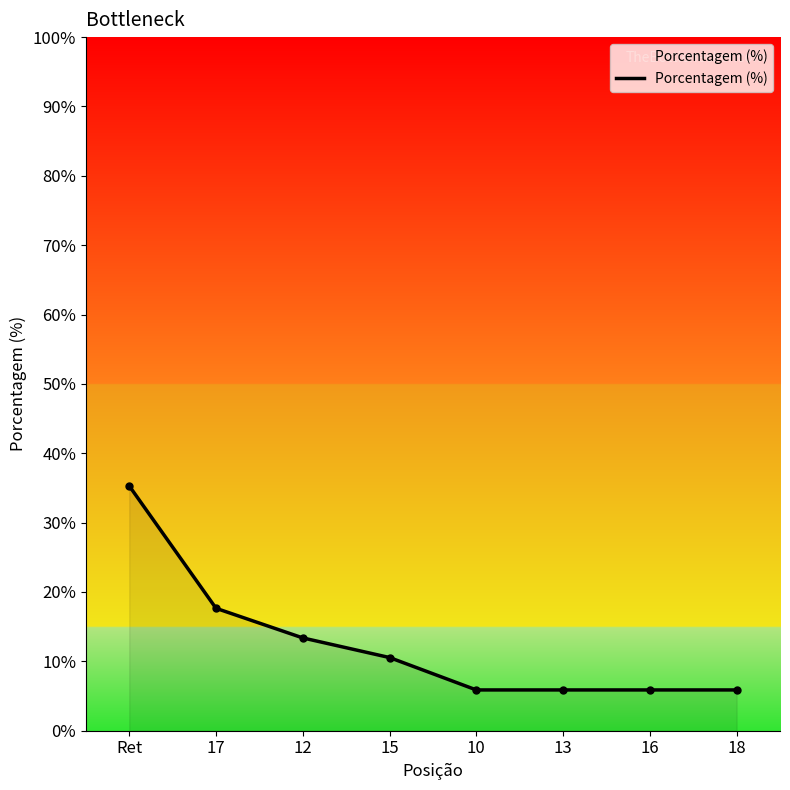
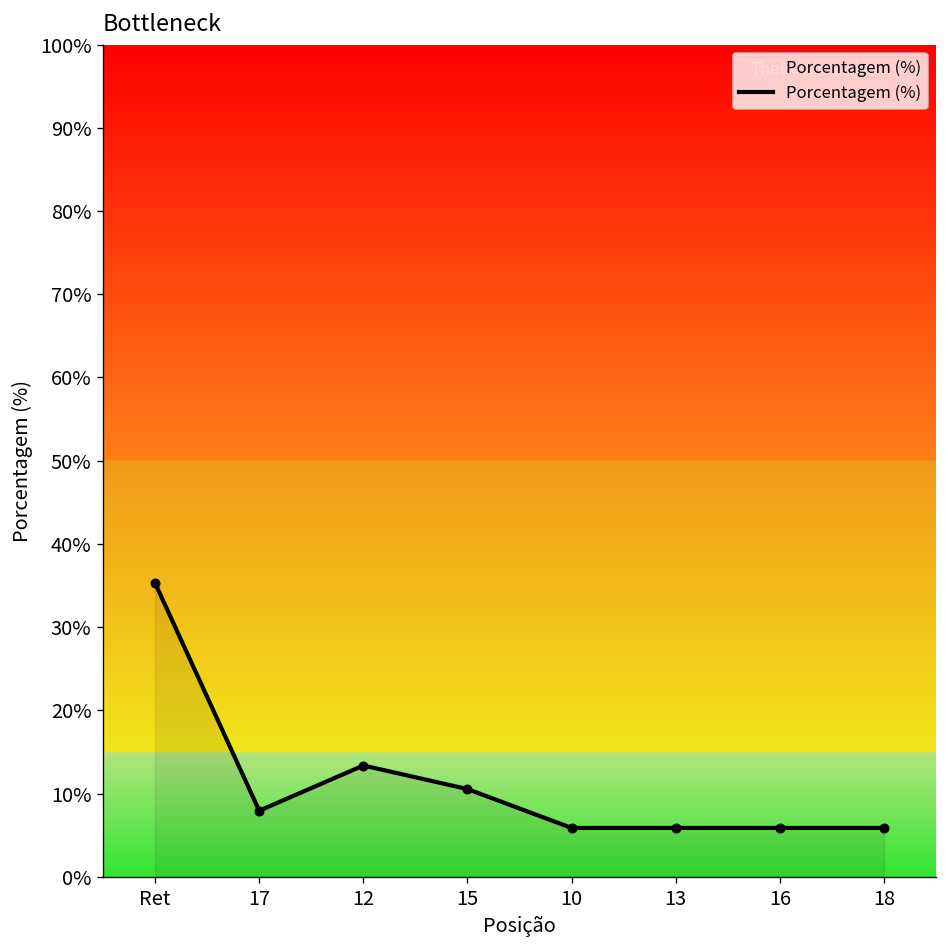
  {
    "Ret": "35%",
-   "17": "18%",
+   "17": "8%",
    "12": "13%",
    "15": "11%",
    "10": "6%",
    "13": "6%",
    "16": "6%",
    "18": "6%"
  }
